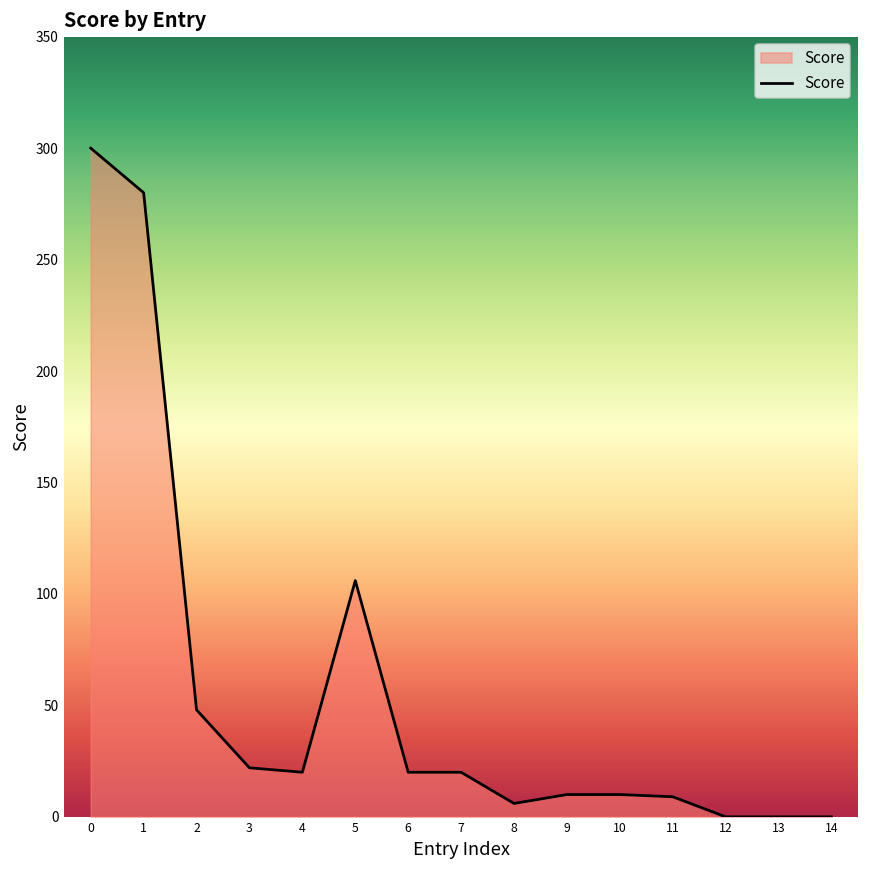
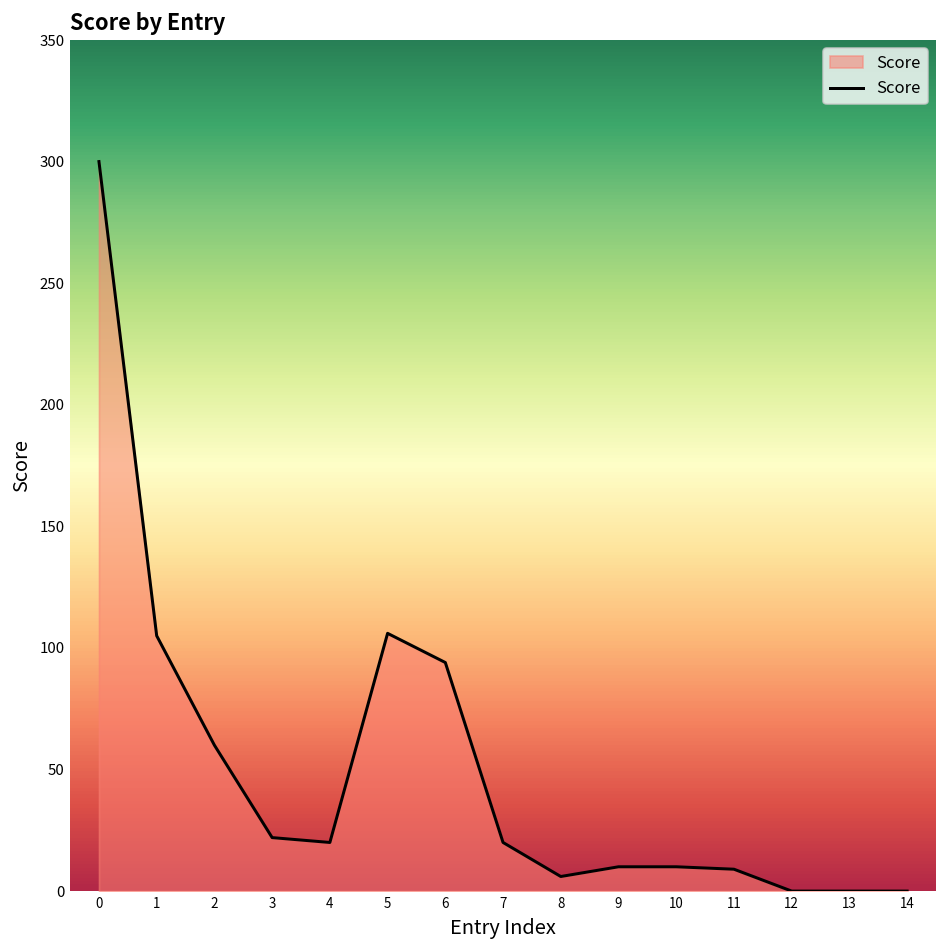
  {
    "0": 300,
-   "1": 280,
-   "2": 48,
+   "1": 105,
+   "2": 60,
    "3": 22,
    "4": 20,
    "5": 106,
-   "6": 20,
+   "6": 94,
    "7": 20,
    "8": 6,
    "9": 10,
    "10": 10,
    "11": 9,
    "12": 0,
    "13": 0,
    "14": 0
  }
